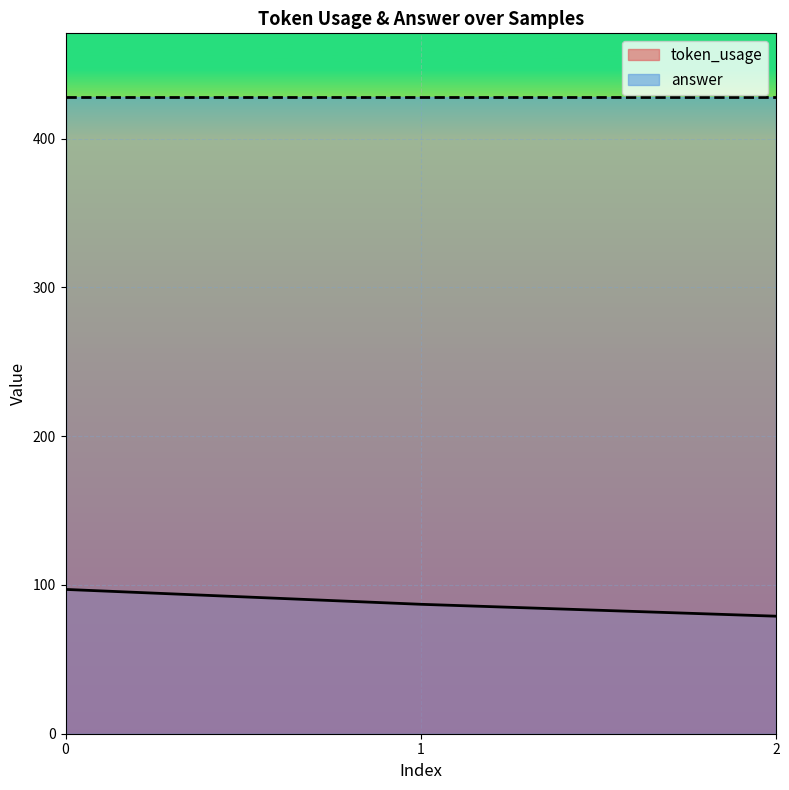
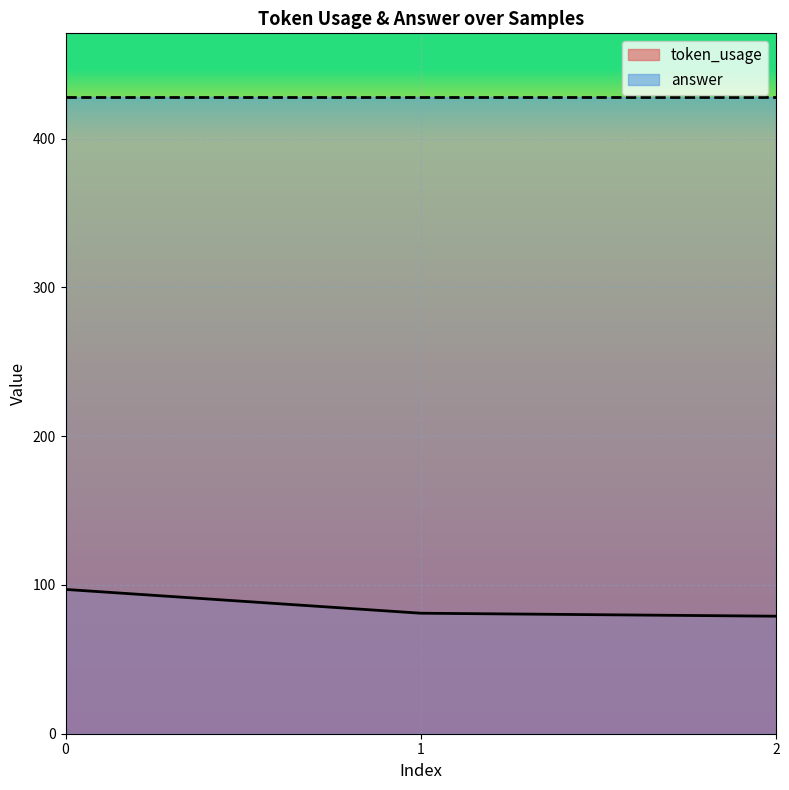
  {
    "token_usage": {
      "0": 97,
-     "1": 87,
+     "1": 81,
      "2": 79
    },
    "answer": {
      "0": 428,
      "1": 428,
      "2": 428
    }
  }
